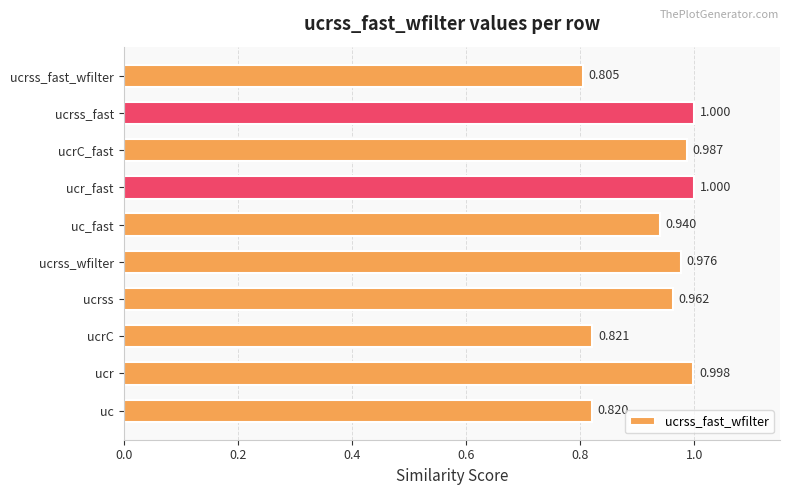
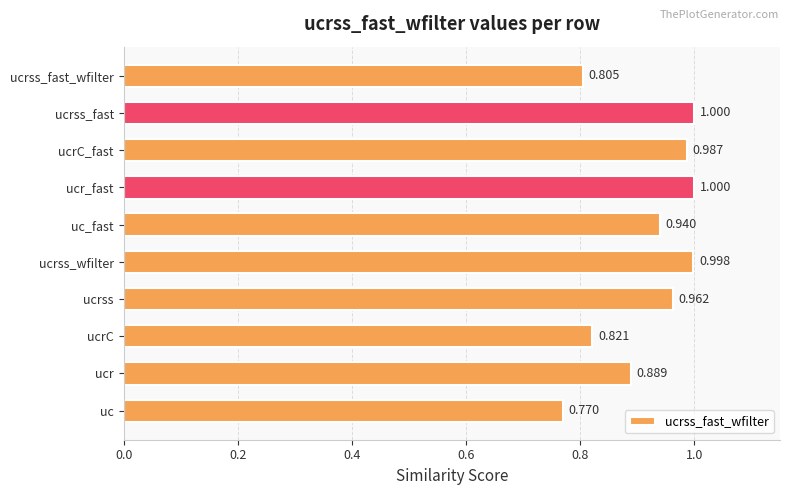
  {
    "ucrss_fast_wfilter": 0.805,
    "ucrss_fast": 1.000,
    "ucrC_fast": 0.987,
    "ucr_fast": 1.000,
    "uc_fast": 0.940,
-   "ucrss_wfilter": 0.976,
+   "ucrss_wfilter": 0.998,
    "ucrss": 0.962,
    "ucrC": 0.821,
-   "ucr": 0.998,
-   "uc": 0.820
+   "ucr": 0.889,
+   "uc": 0.770
  }
